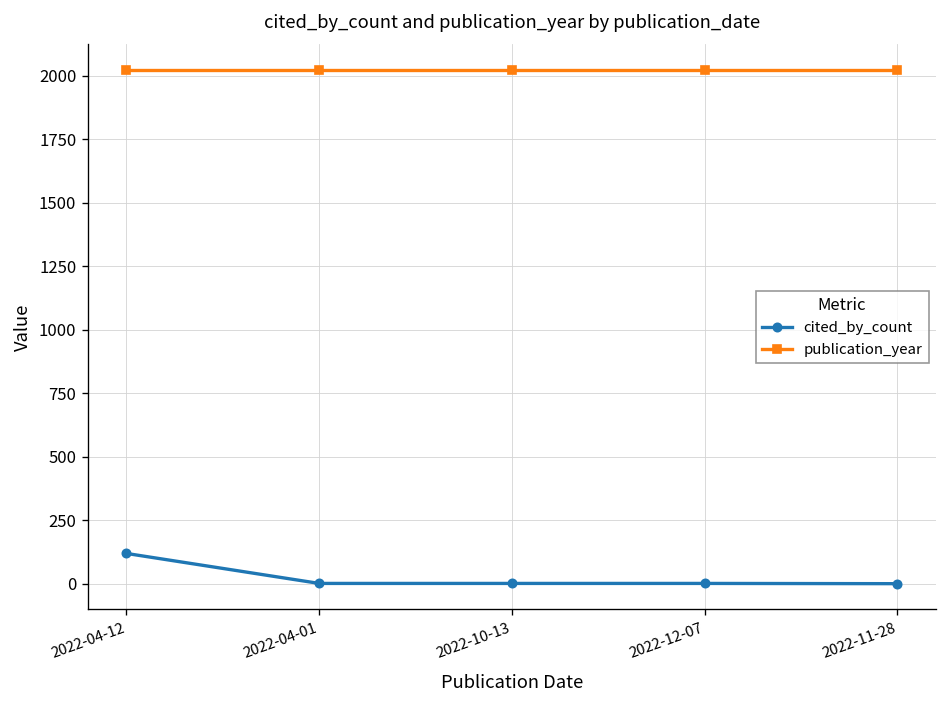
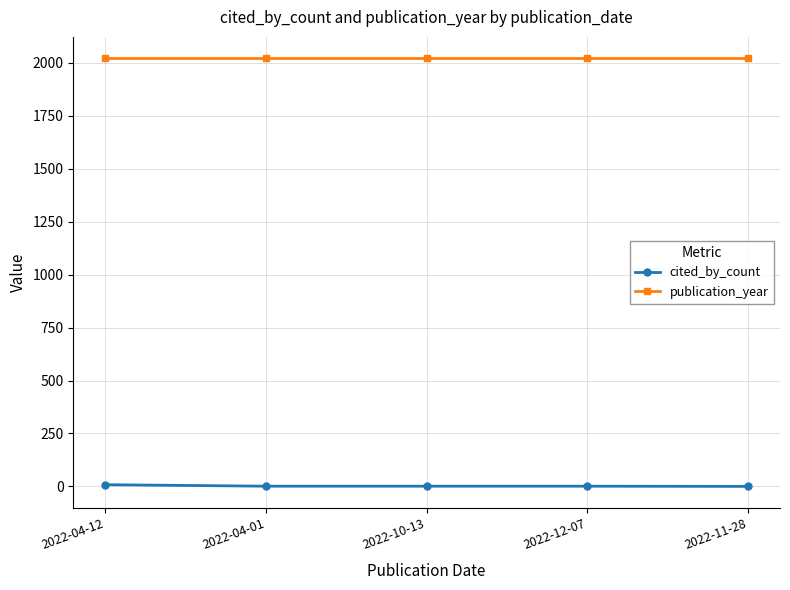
  {
    "cited_by_count": {
-     "2022-04-12": 120,
+     "2022-04-12": 10,
      "2022-04-01": 0,
      "2022-10-13": 0,
      "2022-12-07": 0,
      "2022-11-28": 0
    },
    "publication_year": {
      "2022-04-12": 2020,
      "2022-04-01": 2020,
      "2022-10-13": 2020,
      "2022-12-07": 2020,
      "2022-11-28": 2020
    }
  }
